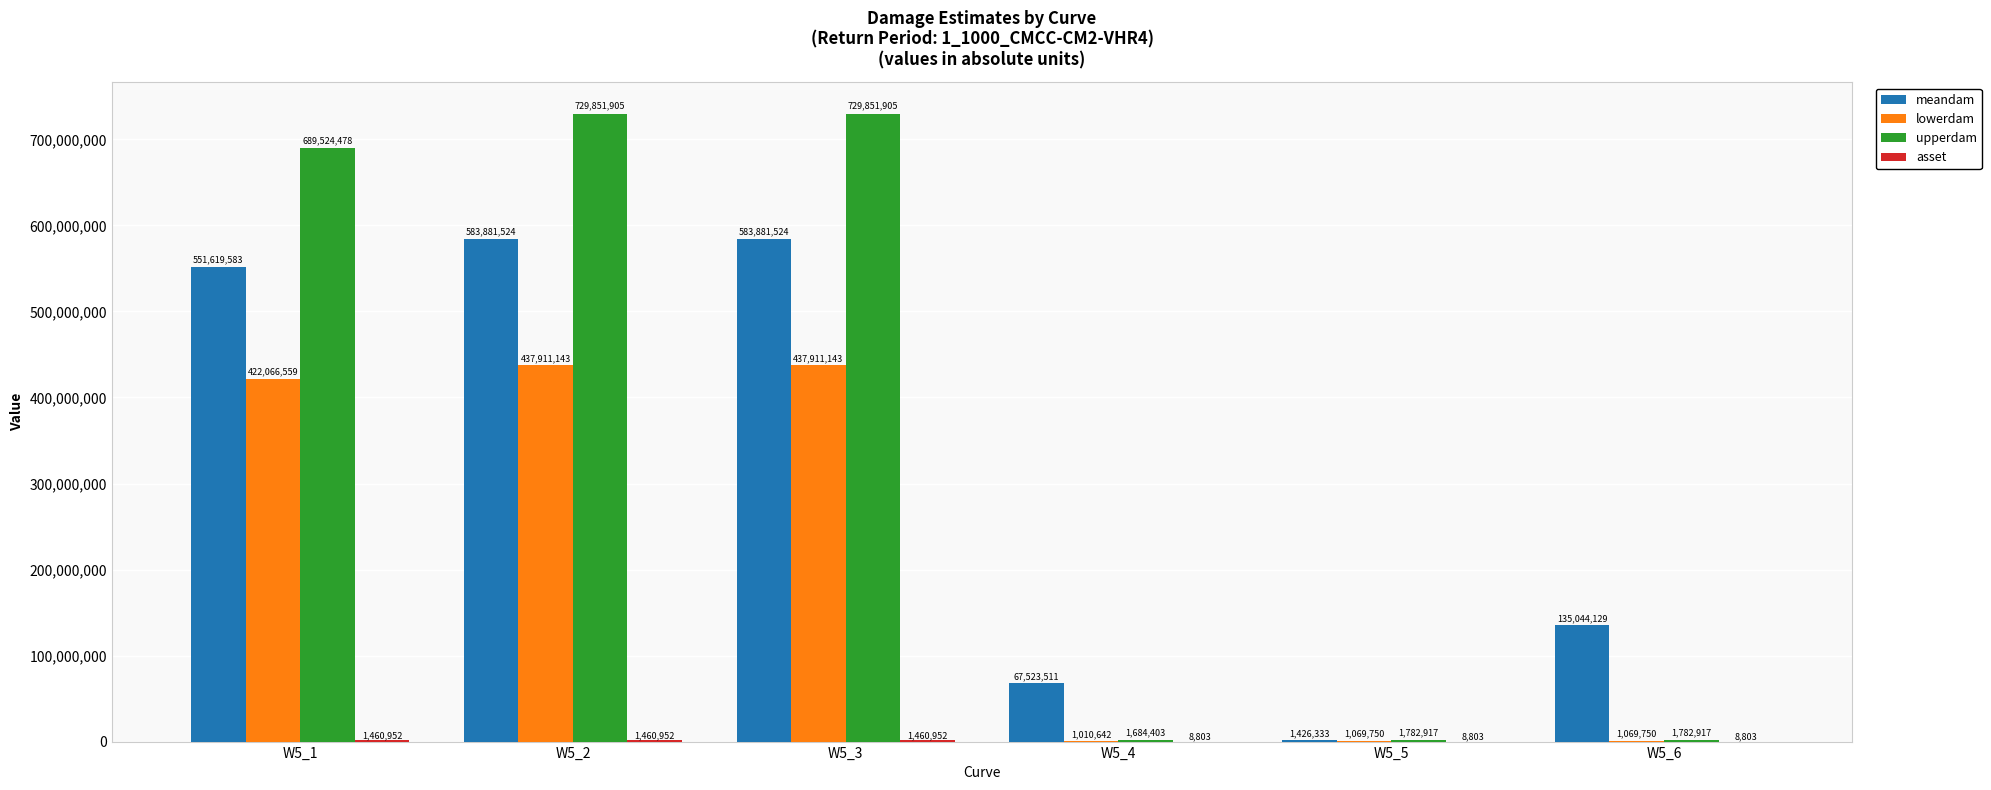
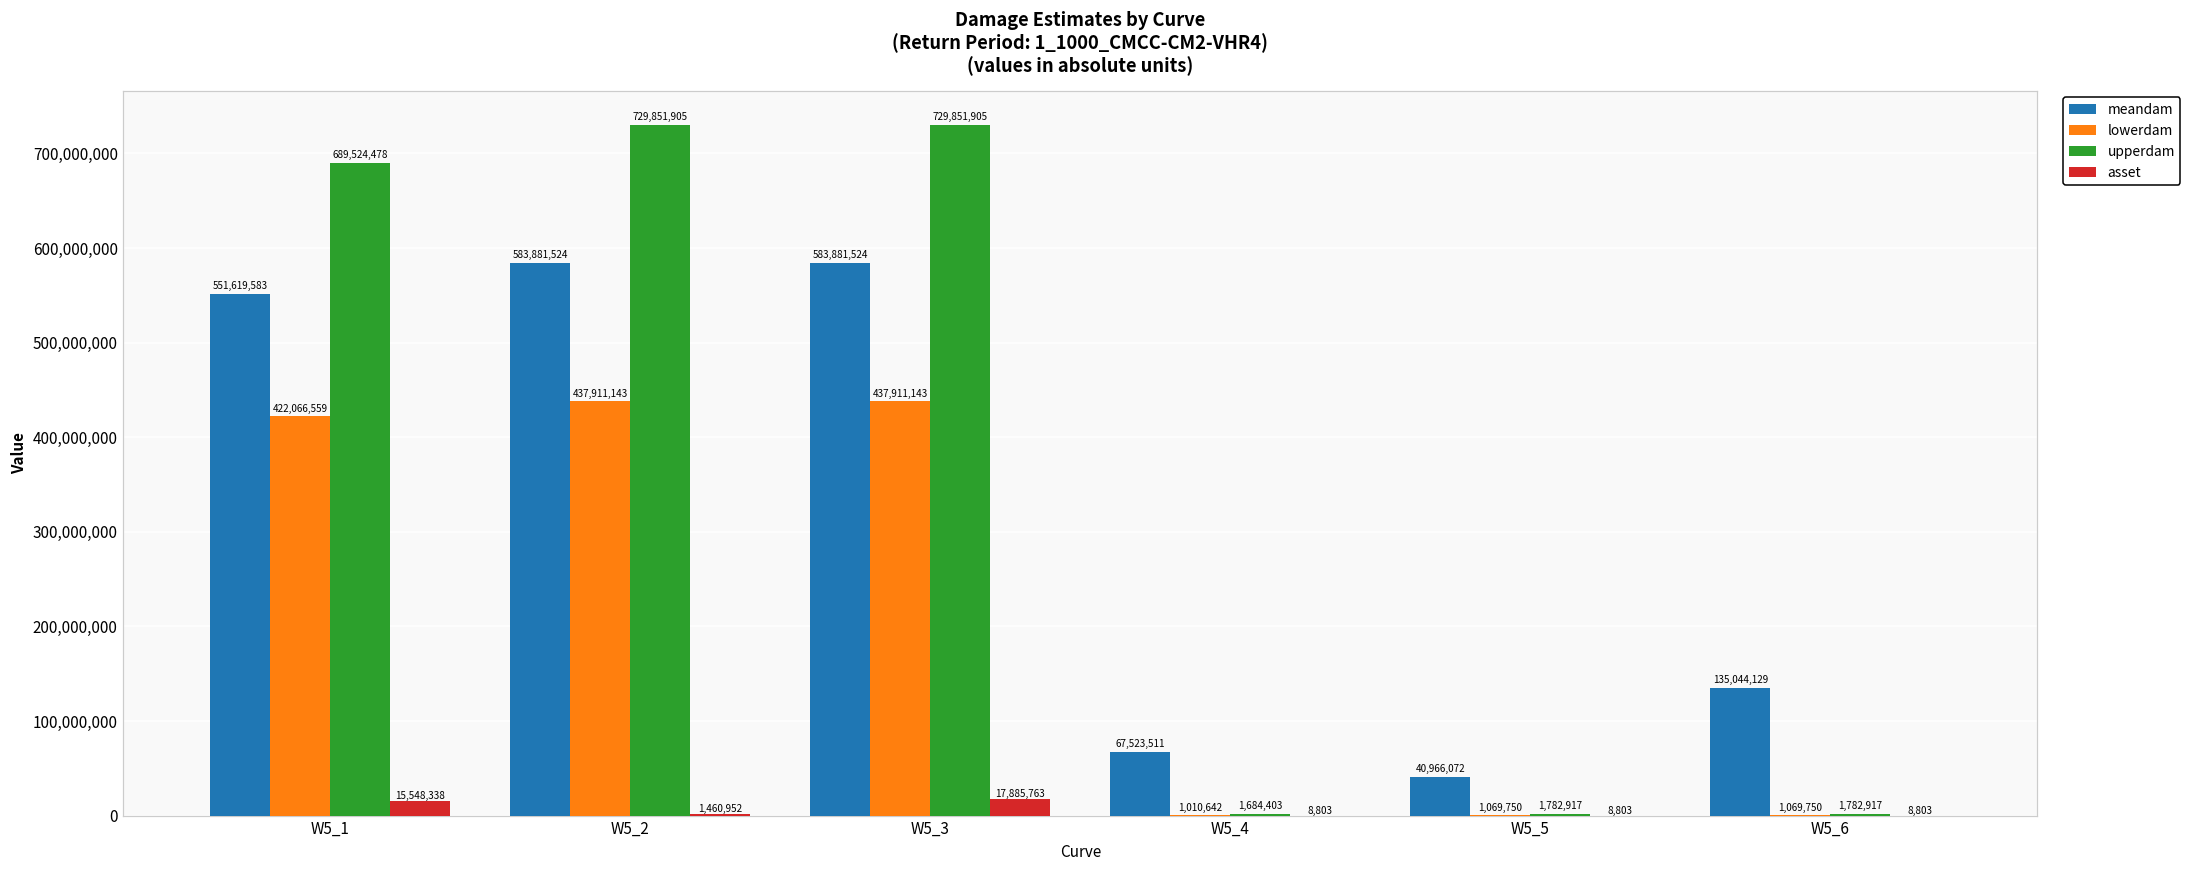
  {
    "meandam": {
      "W5_1": "551,619,583",
      "W5_2": "583,881,524",
      "W5_3": "583,881,524",
      "W5_4": "67,523,511",
-     "W5_5": "1,426,333",
+     "W5_5": "40,966,072",
      "W5_6": "135,044,129"
    },
    "lowerdam": {
      "W5_1": "422,066,559",
      "W5_2": "437,911,143",
      "W5_3": "437,911,143",
      "W5_4": "1,010,642",
      "W5_5": "1,069,750",
      "W5_6": "1,069,750"
    },
    "upperdam": {
      "W5_1": "689,524,478",
      "W5_2": "729,851,905",
      "W5_3": "729,851,905",
      "W5_4": "1,684,403",
      "W5_5": "1,782,917",
      "W5_6": "1,782,917"
    },
    "asset": {
-     "W5_1": "1,460,952",
+     "W5_1": "15,548,338",
      "W5_2": "1,460,952",
-     "W5_3": "1,460,952",
+     "W5_3": "17,885,763",
      "W5_4": "8,803",
      "W5_5": "8,803",
      "W5_6": "8,803"
    }
  }
